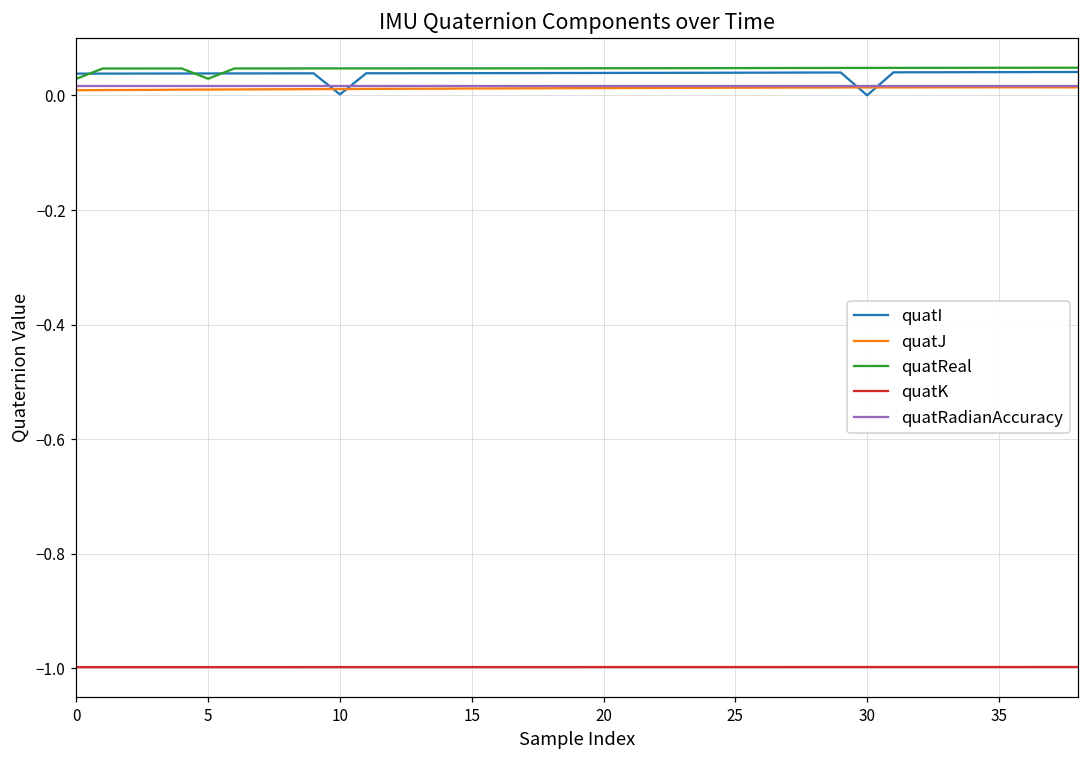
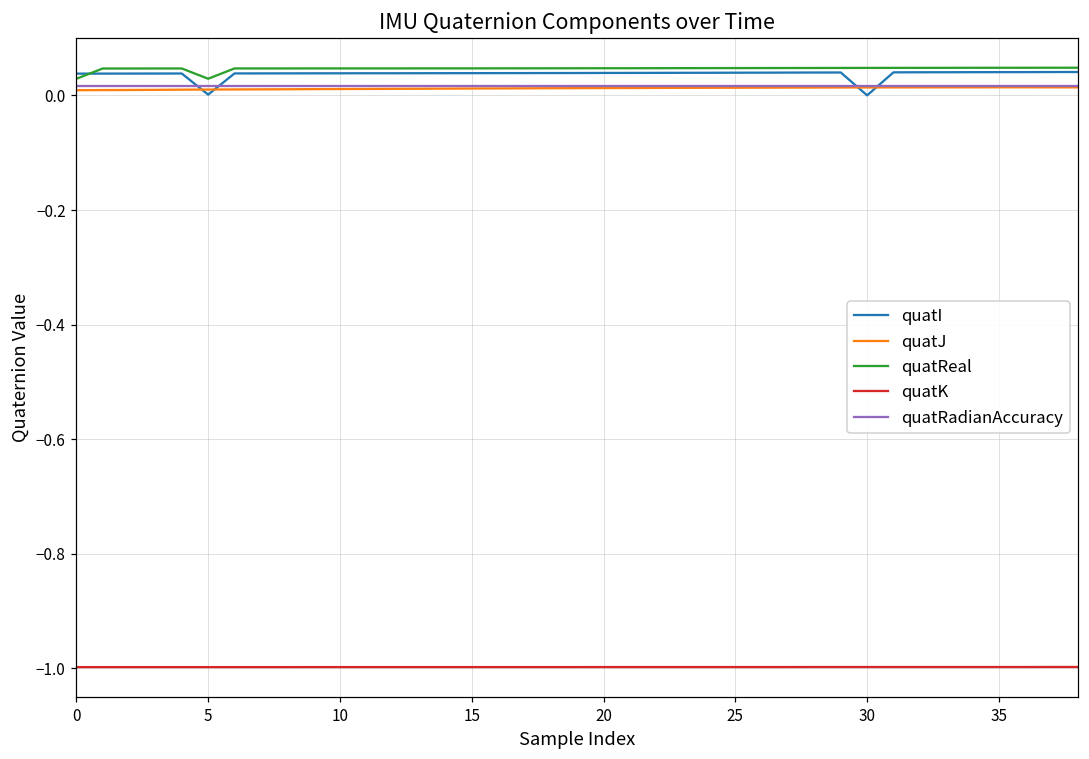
  {
    "quatI": {
      "0": 0.04,
-     "5": 0.04,
-     "10": 0.00,
+     "5": 0.00,
+     "10": 0.04,
      "15": 0.04,
      "20": 0.04,
      "25": 0.04,
      "30": 0.00,
      "35": 0.04
    },
    "quatJ": {
      "0": 0.01,
      "5": 0.01,
      "10": 0.01,
      "15": 0.01
    },
    "quatReal": {
      "0": 0.03,
      "5": 0.03,
      "10": 0.05,
      "15": 0.05,
      "20": 0.05,
      "25": 0.05,
      "30": 0.05,
      "35": 0.05
    },
    "quatK": {
      "0": -1.00,
      "5": -1.00,
      "10": -1.00,
      "15": -1.00,
      "20": -1.00,
      "25": -1.00,
      "30": -1.00,
      "35": -1.00
    },
    "quatRadianAccuracy": {
      "0": 0.02,
      "5": 0.02,
      "10": 0.02,
      "15": 0.02
    }
  }
